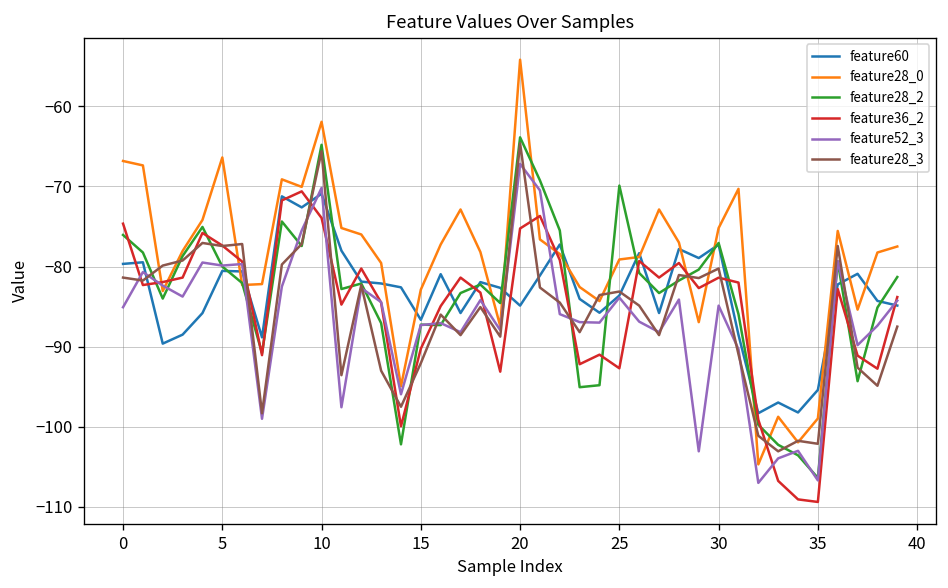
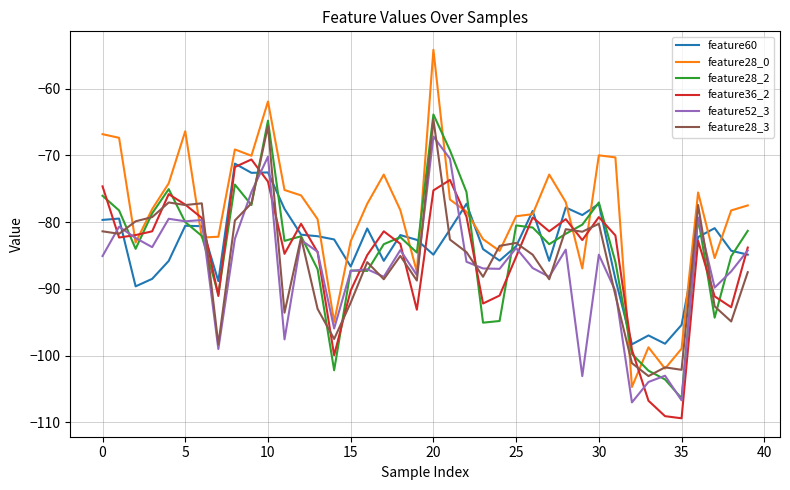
  {
    "feature60": {
      "0": -80,
      "5": -81,
-     "10": -71,
+     "10": -73,
      "15": -87,
      "20": -85,
      "35": -95
    },
    "feature28_0": {
      "0": -67,
      "5": -66,
      "10": -62,
      "15": -83,
      "20": -54,
      "25": -79,
-     "30": -75,
+     "30": -70,
      "35": -99
    },
    "feature28_2": {
      "0": -76,
      "10": -65,
      "20": -64,
-     "25": -70
+     "25": -81
    },
    "feature36_2": {
      "0": -75,
      "10": -74,
      "15": -90,
      "20": -75,
-     "25": -93,
-     "30": -81,
+     "25": -85,
+     "30": -79,
      "35": -109
    },
    "feature52_3": {
      "0": -85,
      "10": -70,
      "20": -67,
      "30": -85
    },
    "feature28_3": {
      "0": -81,
      "10": -66,
      "15": -92,
      "20": -65,
      "25": -83,
      "30": -80,
      "35": -102
    }
  }
